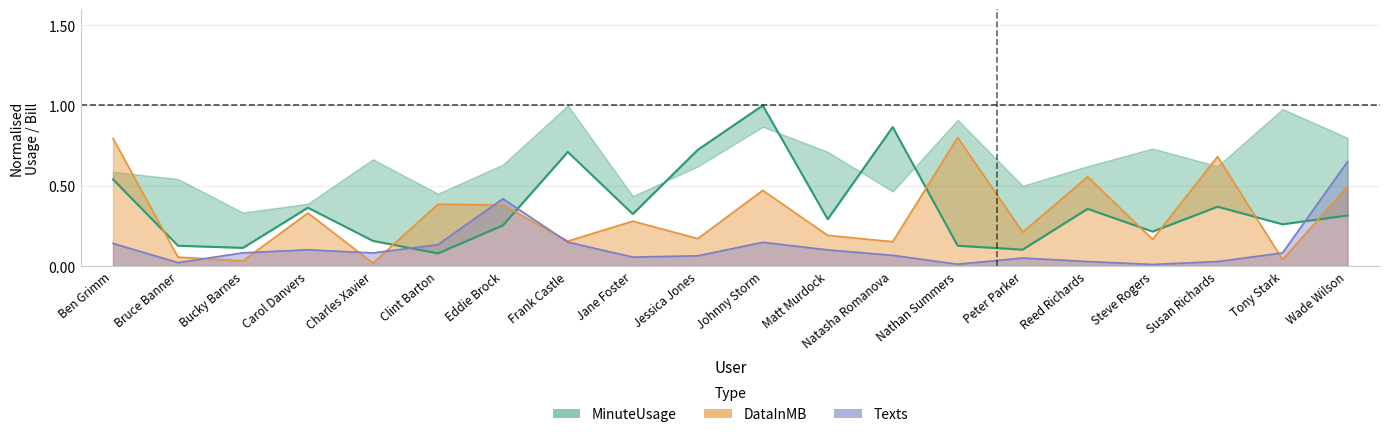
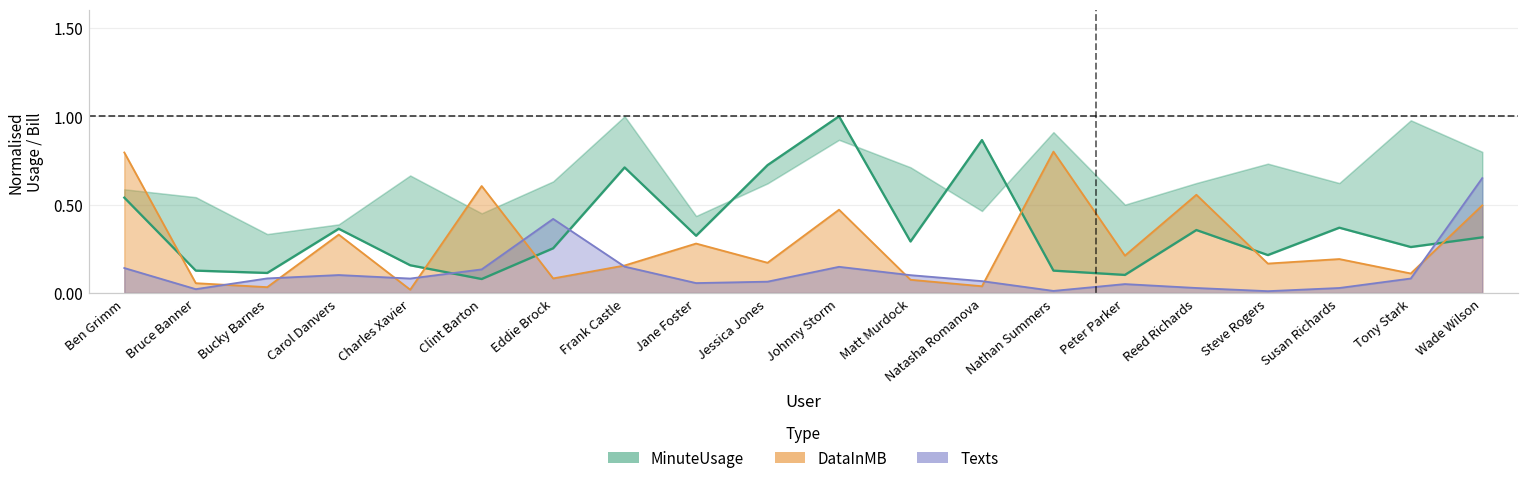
  {
    "DataInMB": {
      "Ben Grimm": 0.79,
      "Bruce Banner": 0.06,
      "Bucky Barnes": 0.03,
      "Carol Danvers": 0.33,
      "Charles Xavier": 0.02,
-     "Clint Barton": 0.39,
-     "Eddie Brock": 0.38,
+     "Clint Barton": 0.61,
+     "Eddie Brock": 0.08,
      "Jane Foster": 0.28,
      "Jessica Jones": 0.17,
      "Johnny Storm": 0.47,
-     "Matt Murdock": 0.19,
-     "Natasha Romanova": 0.15,
+     "Matt Murdock": 0.07,
+     "Natasha Romanova": 0.04,
      "Nathan Summers": 0.80,
      "Peter Parker": 0.21,
      "Reed Richards": 0.56,
      "Steve Rogers": 0.17,
-     "Susan Richards": 0.68,
-     "Tony Stark": 0.04,
+     "Susan Richards": 0.19,
+     "Tony Stark": 0.11,
      "Wade Wilson": 0.50
    }
  }
